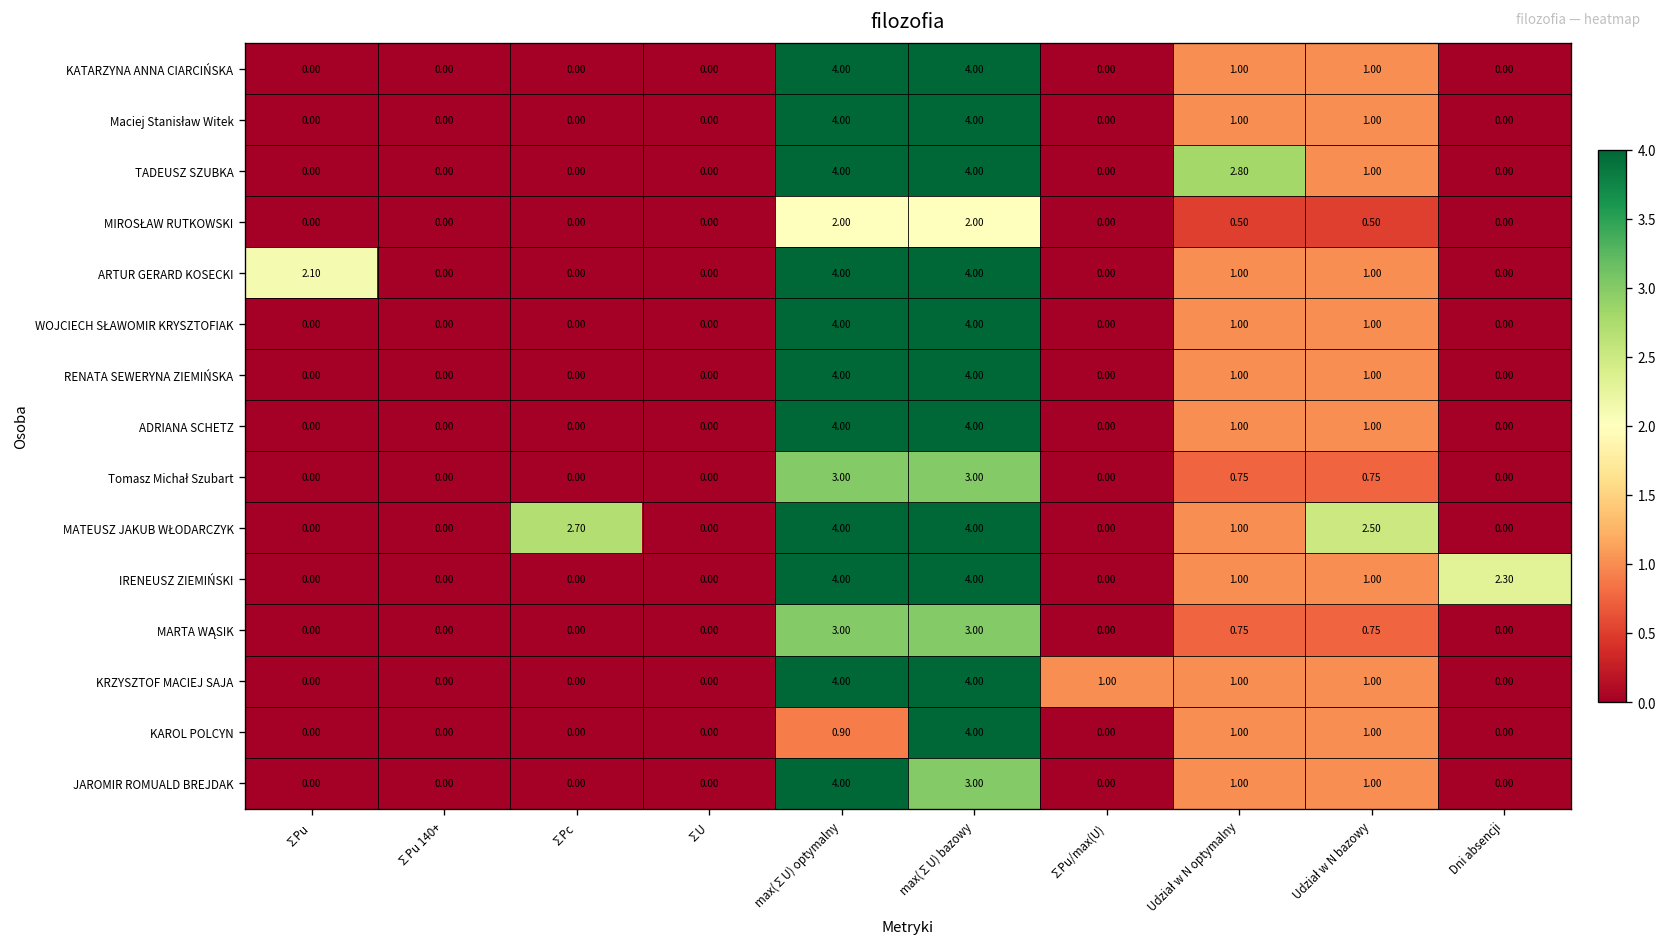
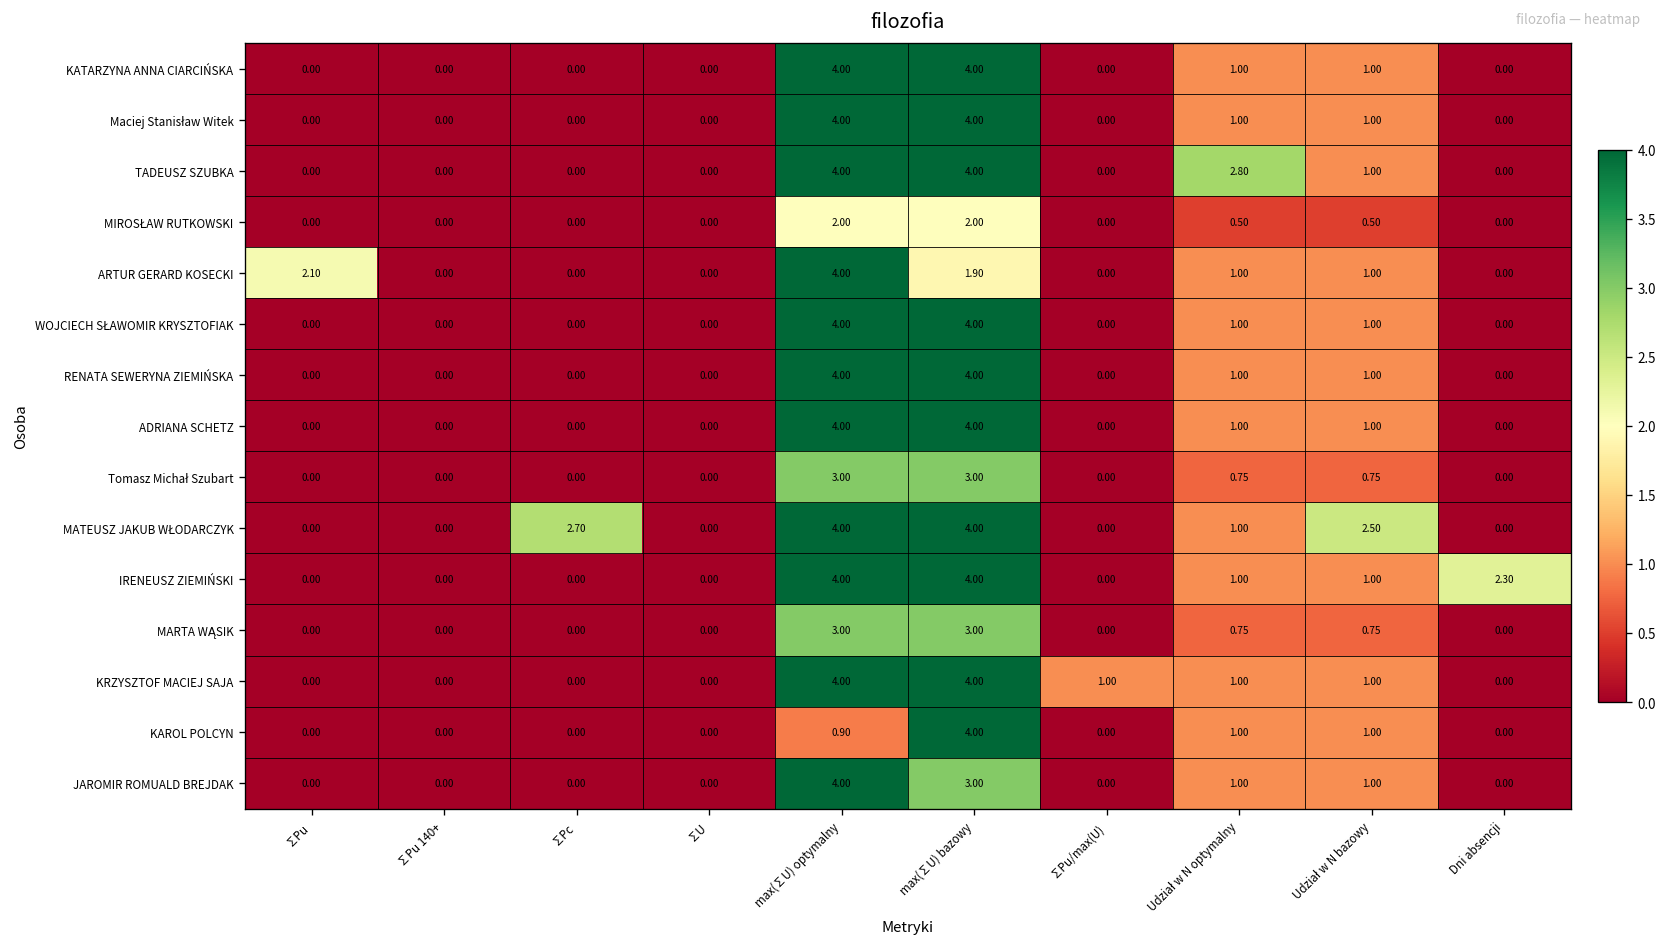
  {
    "KATARZYNA ANNA CIARCIŃSKA": {
      "∑Pu": 0.00,
      "∑Pu 140+": 0.00,
      "∑Pc": 0.00,
      "∑U": 0.00,
      "max(∑U) optymalny": 4.00,
      "max(∑U) bazowy": 4.00,
      "∑Pu/max(U)": 0.00,
      "Udział w N optymalny": 1.00,
      "Udział w N bazowy": 1.00,
      "Dni absencji": 0.00
    },
    "Maciej Stanisław Witek": {
      "∑Pu": 0.00,
      "∑Pu 140+": 0.00,
      "∑Pc": 0.00,
      "∑U": 0.00,
      "max(∑U) optymalny": 4.00,
      "max(∑U) bazowy": 4.00,
      "∑Pu/max(U)": 0.00,
      "Udział w N optymalny": 1.00,
      "Udział w N bazowy": 1.00,
      "Dni absencji": 0.00
    },
    "TADEUSZ SZUBKA": {
      "∑Pu": 0.00,
      "∑Pu 140+": 0.00,
      "∑Pc": 0.00,
      "∑U": 0.00,
      "max(∑U) optymalny": 4.00,
      "max(∑U) bazowy": 4.00,
      "∑Pu/max(U)": 0.00,
      "Udział w N optymalny": 2.80,
      "Udział w N bazowy": 1.00,
      "Dni absencji": 0.00
    },
    "MIROSŁAW RUTKOWSKI": {
      "∑Pu": 0.00,
      "∑Pu 140+": 0.00,
      "∑Pc": 0.00,
      "∑U": 0.00,
      "max(∑U) optymalny": 2.00,
      "max(∑U) bazowy": 2.00,
      "∑Pu/max(U)": 0.00,
      "Udział w N optymalny": 0.50,
      "Udział w N bazowy": 0.50,
      "Dni absencji": 0.00
    },
    "ARTUR GERARD KOSECKI": {
      "∑Pu": 2.10,
      "∑Pu 140+": 0.00,
      "∑Pc": 0.00,
      "∑U": 0.00,
      "max(∑U) optymalny": 4.00,
-     "max(∑U) bazowy": 4.00,
+     "max(∑U) bazowy": 1.90,
      "∑Pu/max(U)": 0.00,
      "Udział w N optymalny": 1.00,
      "Udział w N bazowy": 1.00,
      "Dni absencji": 0.00
    },
    "WOJCIECH SŁAWOMIR KRYSZTOFIAK": {
      "∑Pu": 0.00,
      "∑Pu 140+": 0.00,
      "∑Pc": 0.00,
      "∑U": 0.00,
      "max(∑U) optymalny": 4.00,
      "max(∑U) bazowy": 4.00,
      "∑Pu/max(U)": 0.00,
      "Udział w N optymalny": 1.00,
      "Udział w N bazowy": 1.00,
      "Dni absencji": 0.00
    },
    "RENATA SEWERYNA ZIEMIŃSKA": {
      "∑Pu": 0.00,
      "∑Pu 140+": 0.00,
      "∑Pc": 0.00,
      "∑U": 0.00,
      "max(∑U) optymalny": 4.00,
      "max(∑U) bazowy": 4.00,
      "∑Pu/max(U)": 0.00,
      "Udział w N optymalny": 1.00,
      "Udział w N bazowy": 1.00,
      "Dni absencji": 0.00
    },
    "ADRIANA SCHETZ": {
      "∑Pu": 0.00,
      "∑Pu 140+": 0.00,
      "∑Pc": 0.00,
      "∑U": 0.00,
      "max(∑U) optymalny": 4.00,
      "max(∑U) bazowy": 4.00,
      "∑Pu/max(U)": 0.00,
      "Udział w N optymalny": 1.00,
      "Udział w N bazowy": 1.00,
      "Dni absencji": 0.00
    },
    "Tomasz Michał Szubart": {
      "∑Pu": 0.00,
      "∑Pu 140+": 0.00,
      "∑Pc": 0.00,
      "∑U": 0.00,
      "max(∑U) optymalny": 3.00,
      "max(∑U) bazowy": 3.00,
      "∑Pu/max(U)": 0.00,
      "Udział w N optymalny": 0.75,
      "Udział w N bazowy": 0.75,
      "Dni absencji": 0.00
    },
    "MATEUSZ JAKUB WŁODARCZYK": {
      "∑Pu": 0.00,
      "∑Pu 140+": 0.00,
      "∑Pc": 2.70,
      "∑U": 0.00,
      "max(∑U) optymalny": 4.00,
      "max(∑U) bazowy": 4.00,
      "∑Pu/max(U)": 0.00,
      "Udział w N optymalny": 1.00,
      "Udział w N bazowy": 2.50,
      "Dni absencji": 0.00
    },
    "IRENEUSZ ZIEMIŃSKI": {
      "∑Pu": 0.00,
      "∑Pu 140+": 0.00,
      "∑Pc": 0.00,
      "∑U": 0.00,
      "max(∑U) optymalny": 4.00,
      "max(∑U) bazowy": 4.00,
      "∑Pu/max(U)": 0.00,
      "Udział w N optymalny": 1.00,
      "Udział w N bazowy": 1.00,
      "Dni absencji": 2.30
    },
    "MARTA WĄSIK": {
      "∑Pu": 0.00,
      "∑Pu 140+": 0.00,
      "∑Pc": 0.00,
      "∑U": 0.00,
      "max(∑U) optymalny": 3.00,
      "max(∑U) bazowy": 3.00,
      "∑Pu/max(U)": 0.00,
      "Udział w N optymalny": 0.75,
      "Udział w N bazowy": 0.75,
      "Dni absencji": 0.00
    },
    "KRZYSZTOF MACIEJ SAJA": {
      "∑Pu": 0.00,
      "∑Pu 140+": 0.00,
      "∑Pc": 0.00,
      "∑U": 0.00,
      "max(∑U) optymalny": 4.00,
      "max(∑U) bazowy": 4.00,
      "∑Pu/max(U)": 1.00,
      "Udział w N optymalny": 1.00,
      "Udział w N bazowy": 1.00,
      "Dni absencji": 0.00
    },
    "KAROL POLCYN": {
      "∑Pu": 0.00,
      "∑Pu 140+": 0.00,
      "∑Pc": 0.00,
      "∑U": 0.00,
      "max(∑U) optymalny": 0.90,
      "max(∑U) bazowy": 4.00,
      "∑Pu/max(U)": 0.00,
      "Udział w N optymalny": 1.00,
      "Udział w N bazowy": 1.00,
      "Dni absencji": 0.00
    },
    "JAROMIR ROMUALD BREJDAK": {
      "∑Pu": 0.00,
      "∑Pu 140+": 0.00,
      "∑Pc": 0.00,
      "∑U": 0.00,
      "max(∑U) optymalny": 4.00,
      "max(∑U) bazowy": 3.00,
      "∑Pu/max(U)": 0.00,
      "Udział w N optymalny": 1.00,
      "Udział w N bazowy": 1.00,
      "Dni absencji": 0.00
    }
  }
